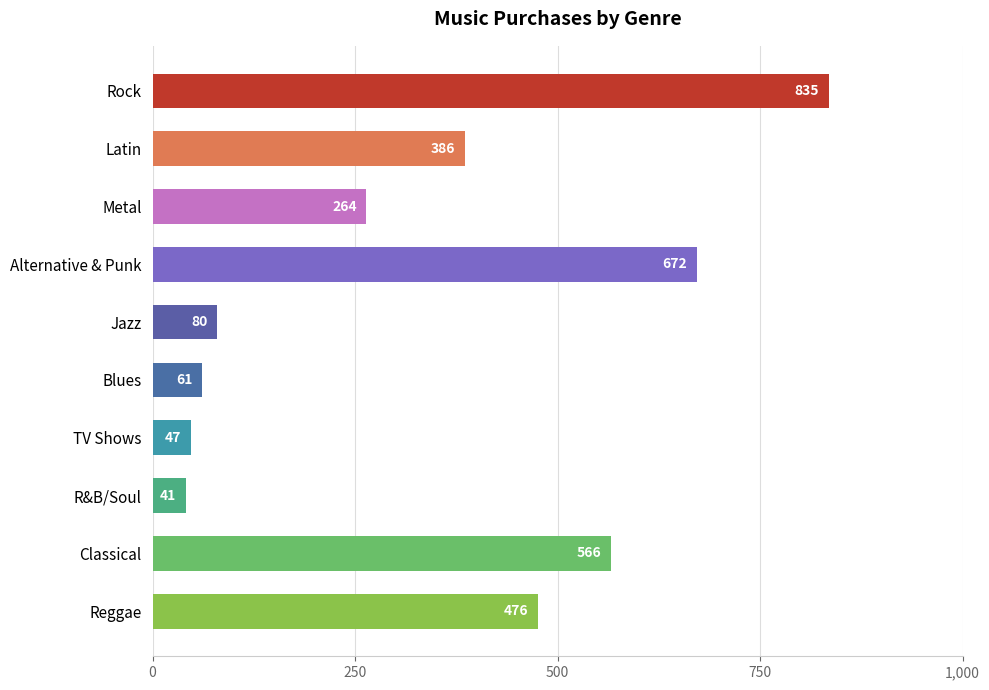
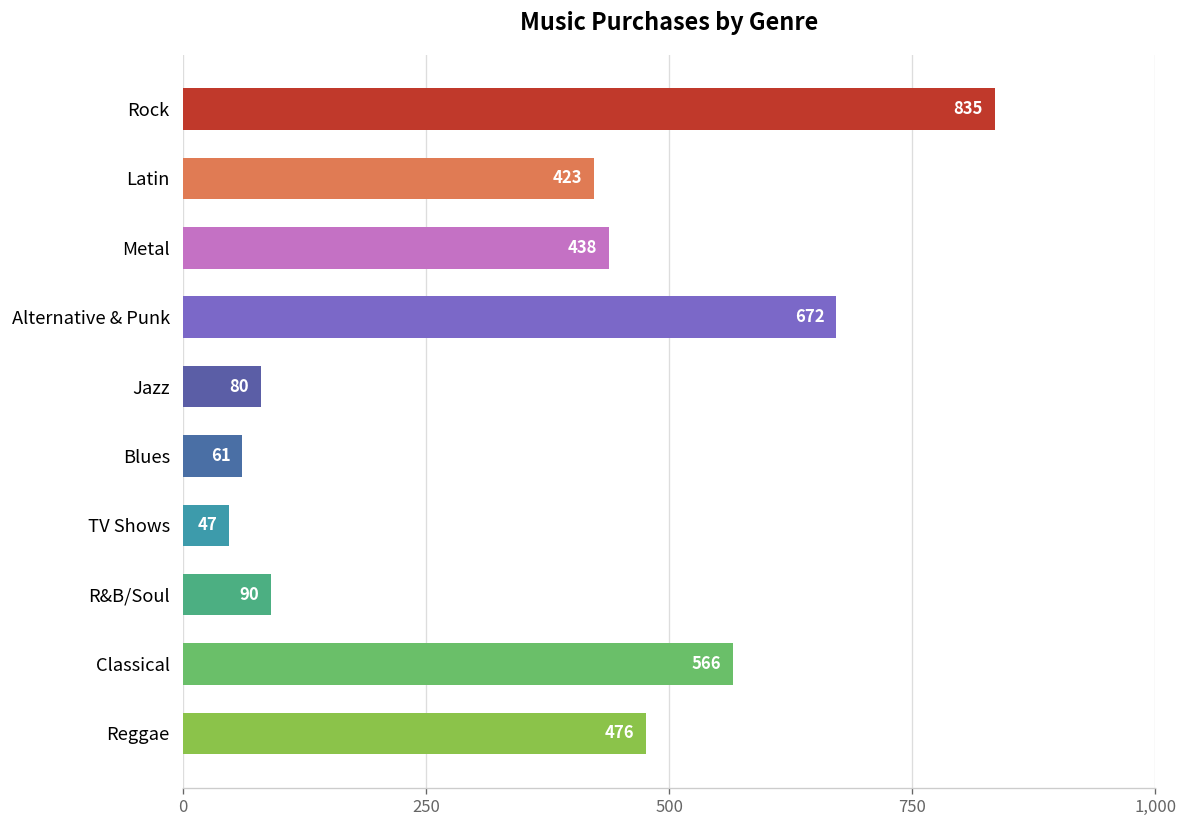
  {
    "Rock": 835,
-   "Latin": 386,
-   "Metal": 264,
+   "Latin": 423,
+   "Metal": 438,
    "Alternative & Punk": 672,
    "Jazz": 80,
    "Blues": 61,
    "TV Shows": 47,
-   "R&B/Soul": 41,
+   "R&B/Soul": 90,
    "Classical": 566,
    "Reggae": 476
  }
